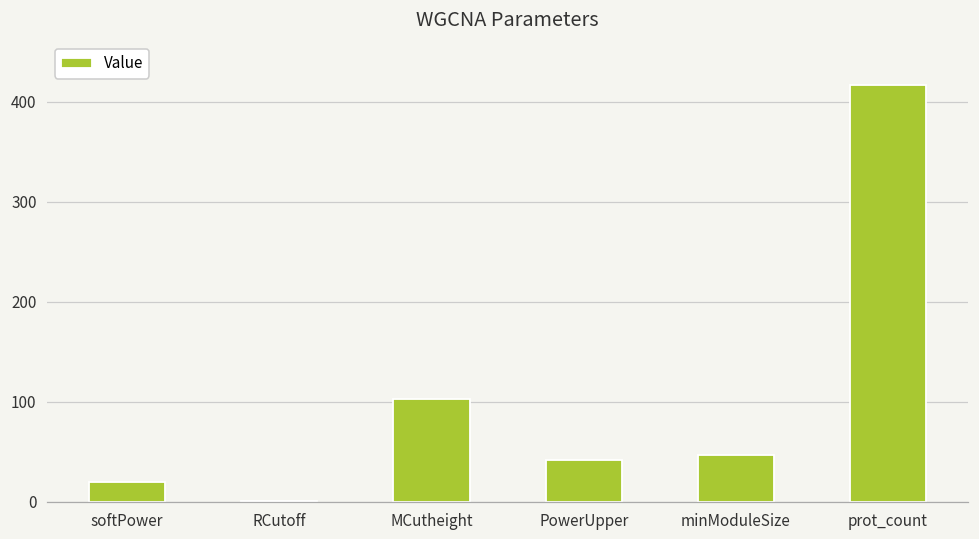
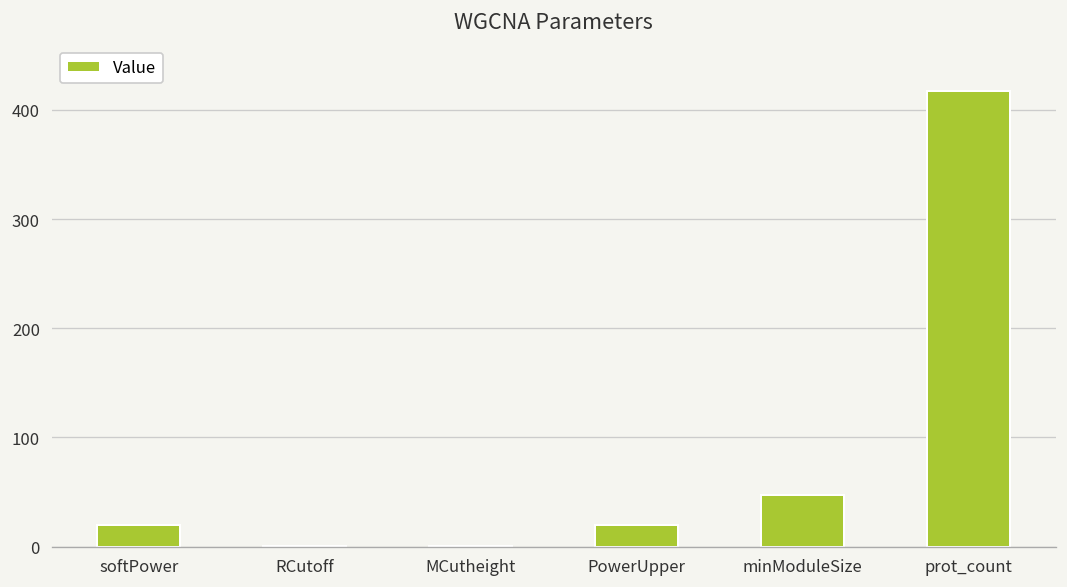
  {
    "softPower": 20,
-   "MCutheight": 100,
-   "PowerUpper": 40,
+   "MCutheight": 0,
+   "PowerUpper": 20,
    "minModuleSize": 50,
    "prot_count": 420
  }
